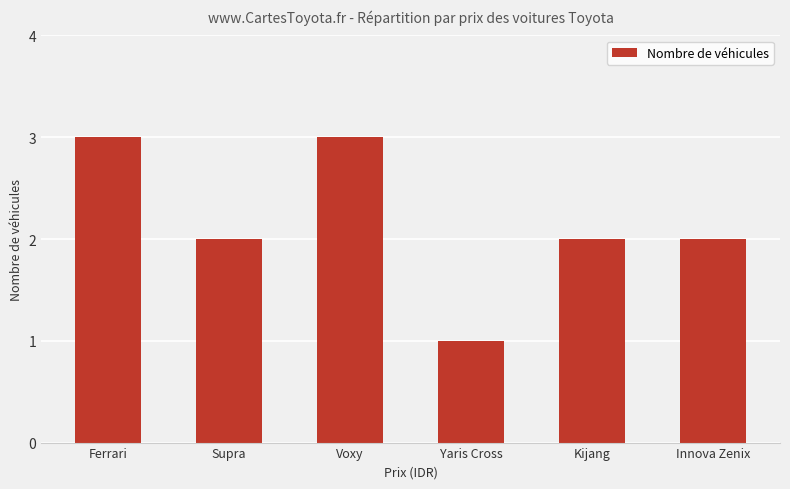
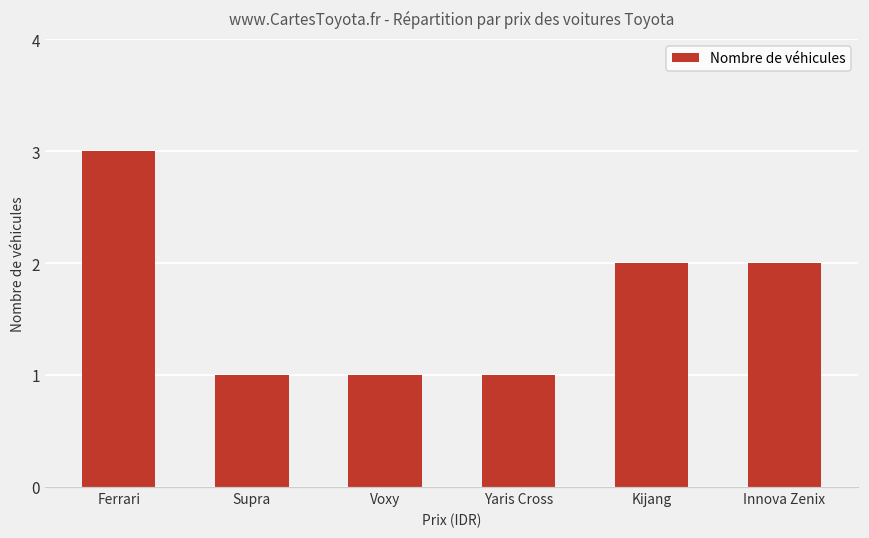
  {
    "Ferrari": 3,
-   "Supra": 2,
-   "Voxy": 3,
+   "Supra": 1,
+   "Voxy": 1,
    "Yaris Cross": 1,
    "Kijang": 2,
    "Innova Zenix": 2
  }
